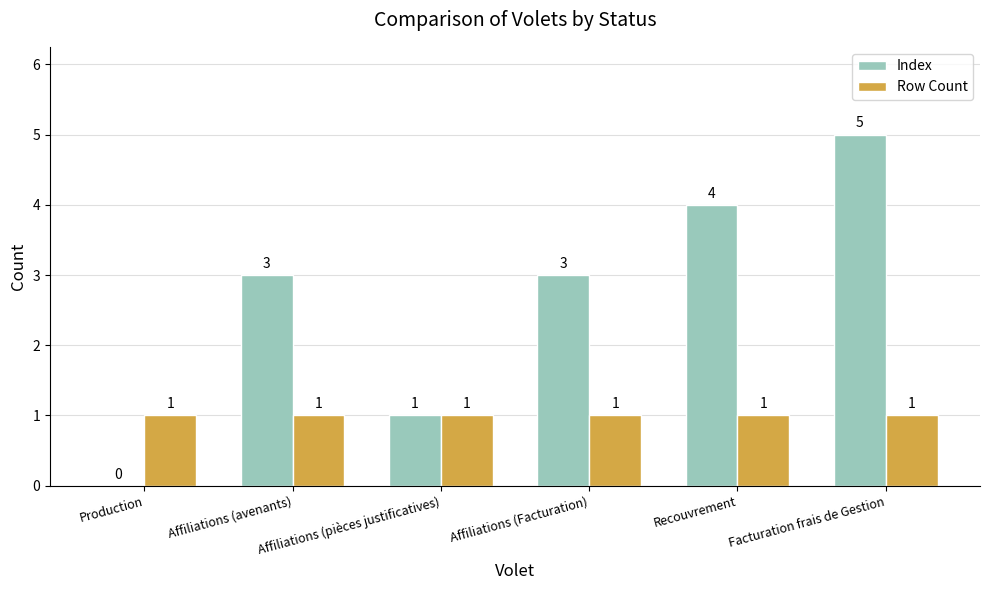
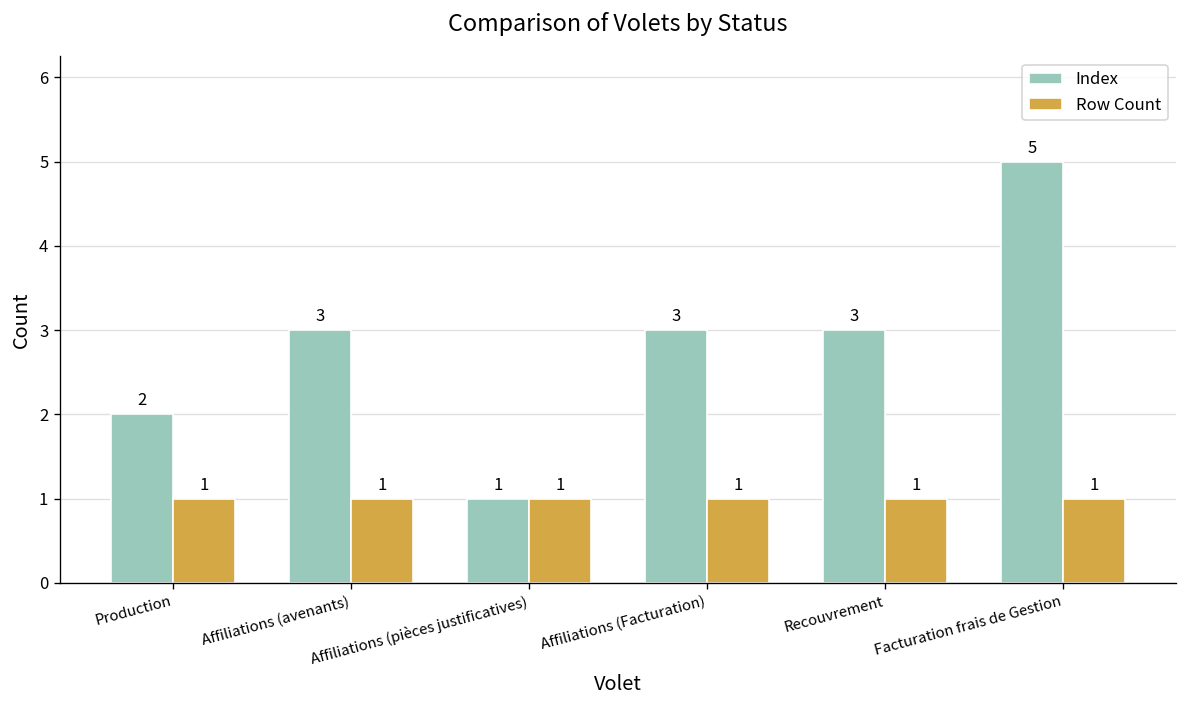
  {
    "Index": {
-     "Production": 0,
+     "Production": 2,
      "Affiliations (avenants)": 3,
      "Affiliations (pièces justificatives)": 1,
      "Affiliations (Facturation)": 3,
-     "Recouvrement": 4,
+     "Recouvrement": 3,
      "Facturation frais de Gestion": 5
    },
    "Row Count": {
      "Production": 1,
      "Affiliations (avenants)": 1,
      "Affiliations (pièces justificatives)": 1,
      "Affiliations (Facturation)": 1,
      "Recouvrement": 1,
      "Facturation frais de Gestion": 1
    }
  }
